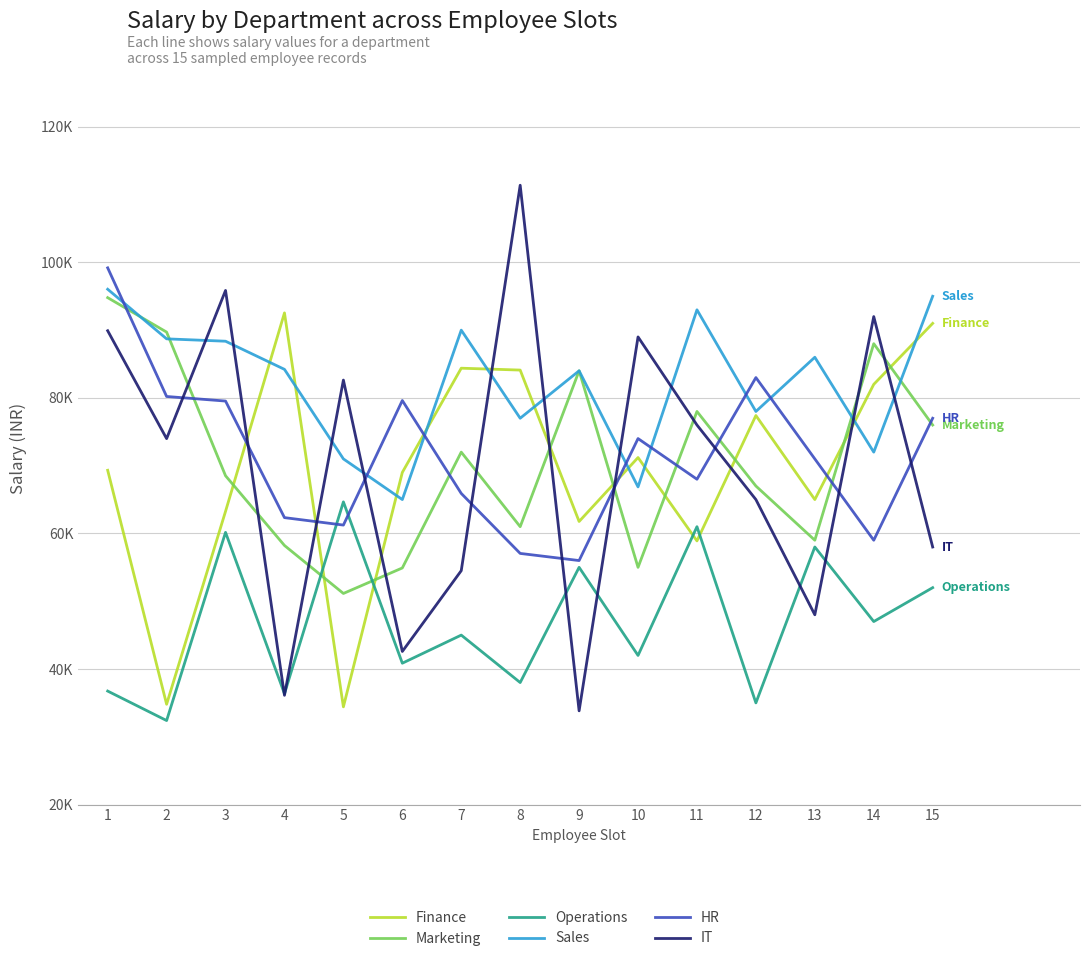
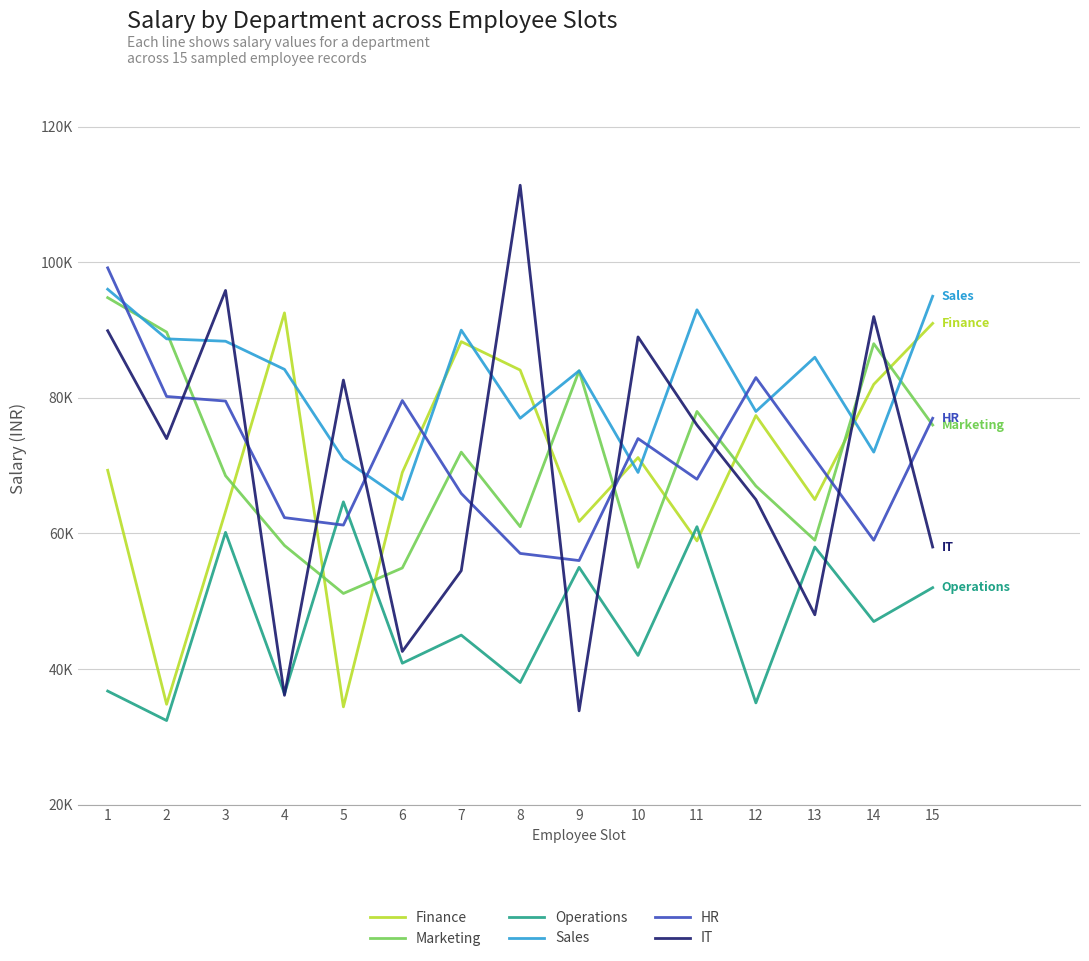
  {
    "Finance": {
      "1": 69000,
      "2": 35000,
      "3": 63000,
      "4": 93000,
      "5": 34000,
      "6": 69000,
-     "7": 84000,
+     "7": 88000,
      "8": 84000,
      "9": 62000,
      "10": 71000,
      "11": 59000,
      "12": 77000,
      "13": 65000,
      "14": 82000,
      "15": 91000
    },
    "Marketing": {
      "1": 95000,
      "2": 90000,
      "3": 69000,
      "4": 58000,
      "5": 51000,
      "6": 55000,
      "7": 72000,
      "8": 61000,
      "10": 55000,
      "11": 78000,
      "12": 67000,
      "13": 59000,
      "14": 88000,
      "15": 76000
    },
    "Operations": {
      "1": 37000,
      "2": 32000,
      "3": 60000,
      "5": 65000,
      "6": 41000,
      "7": 45000,
      "8": 38000,
      "9": 55000,
      "10": 42000,
      "11": 61000,
      "12": 35000,
      "13": 58000,
      "14": 47000,
      "15": 52000
    },
    "Sales": {
      "1": 96000,
      "2": 89000,
      "3": 88000,
      "4": 84000,
      "5": 71000,
      "6": 65000,
      "7": 90000,
      "8": 77000,
-     "10": 67000,
+     "10": 69000,
      "11": 93000,
      "12": 78000,
      "13": 86000,
      "14": 72000,
      "15": 95000
    },
    "HR": {
      "1": 99000,
      "2": 80000,
      "3": 80000,
      "4": 62000,
      "5": 61000,
      "6": 80000,
      "7": 66000,
      "8": 57000,
      "9": 56000,
      "10": 74000,
      "11": 68000,
      "12": 83000,
      "13": 71000,
      "14": 59000,
      "15": 77000
    },
    "IT": {
      "1": 90000,
      "2": 74000,
      "3": 96000,
      "5": 83000,
      "6": 43000,
      "7": 55000,
      "8": 111000,
      "9": 34000,
      "10": 89000,
      "11": 76000,
      "12": 65000,
      "13": 48000,
      "14": 92000,
      "15": 58000
    }
  }
